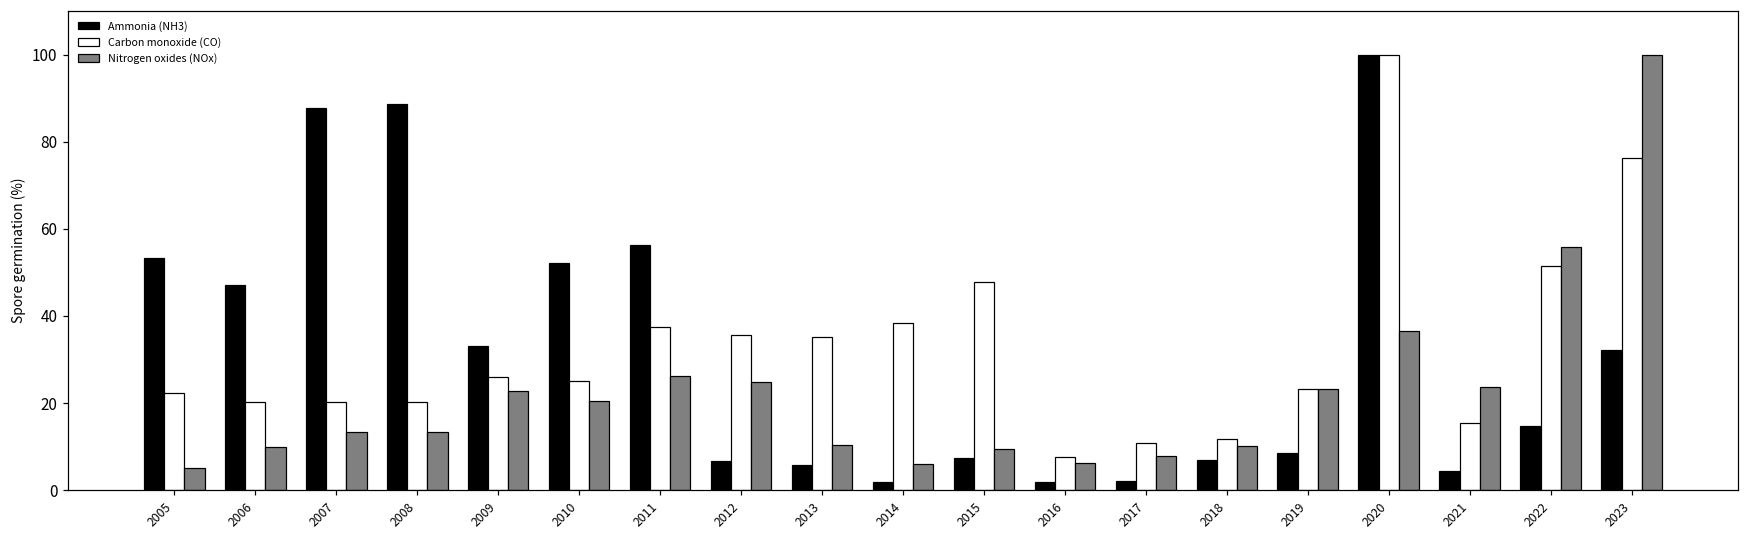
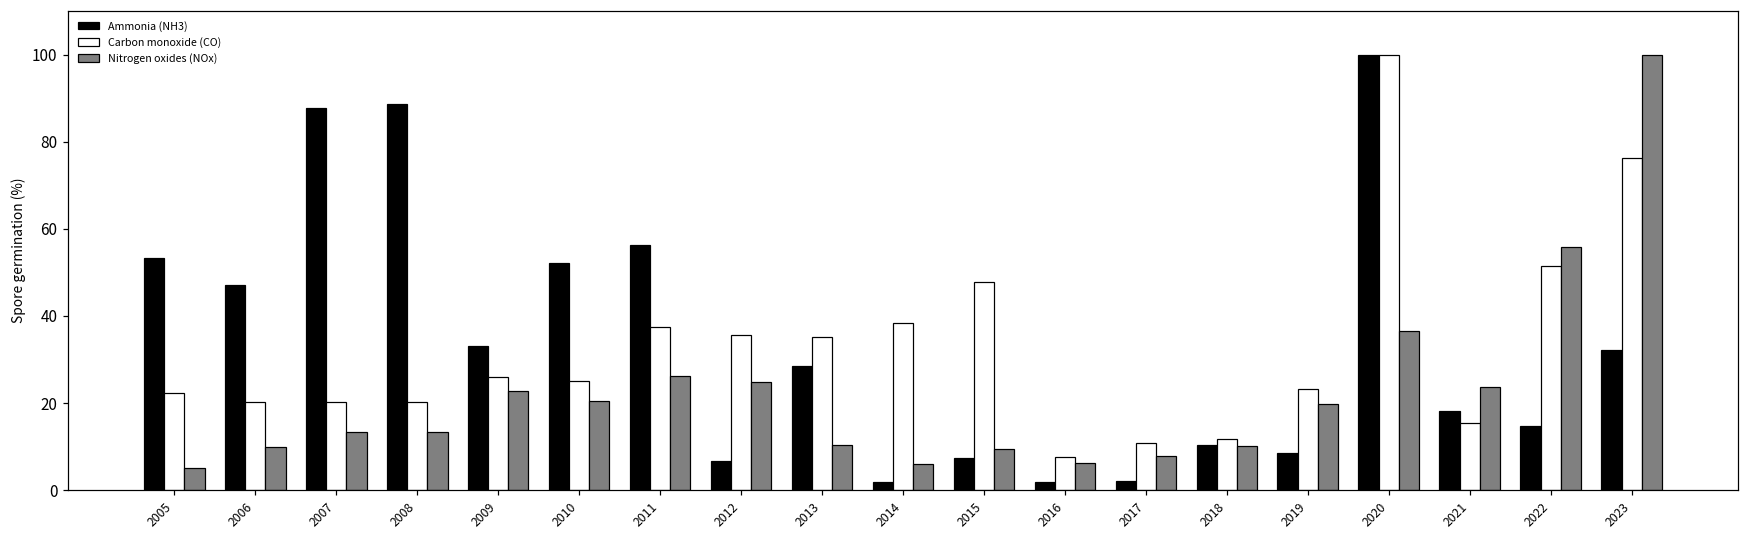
  {
    "Ammonia (NH3)": {
      "2005": 53,
      "2006": 47,
      "2007": 88,
      "2008": 89,
      "2009": 33,
      "2010": 52,
      "2011": 56,
      "2012": 7,
-     "2013": 6,
+     "2013": 29,
      "2014": 2,
      "2015": 7,
      "2016": 2,
      "2017": 2,
-     "2018": 7,
+     "2018": 10,
      "2019": 9,
      "2020": 100,
-     "2021": 4,
+     "2021": 18,
      "2022": 15,
      "2023": 32
    },
    "Carbon monoxide (CO)": {
      "2005": 22,
      "2006": 20,
      "2007": 20,
      "2008": 20,
      "2009": 26,
      "2010": 25,
      "2011": 38,
      "2012": 36,
      "2013": 35,
      "2014": 38,
      "2015": 48,
      "2016": 8,
      "2017": 11,
      "2018": 12,
      "2019": 23,
      "2020": 100,
      "2021": 15,
      "2022": 51,
      "2023": 76
    },
    "Nitrogen oxides (NOx)": {
      "2005": 5,
      "2006": 10,
      "2007": 13,
      "2008": 13,
      "2009": 23,
      "2010": 20,
      "2011": 26,
      "2012": 25,
      "2013": 10,
      "2014": 6,
      "2015": 9,
      "2016": 6,
      "2017": 8,
      "2018": 10,
-     "2019": 23,
+     "2019": 20,
      "2020": 37,
      "2021": 24,
      "2022": 56,
      "2023": 100
    }
  }
